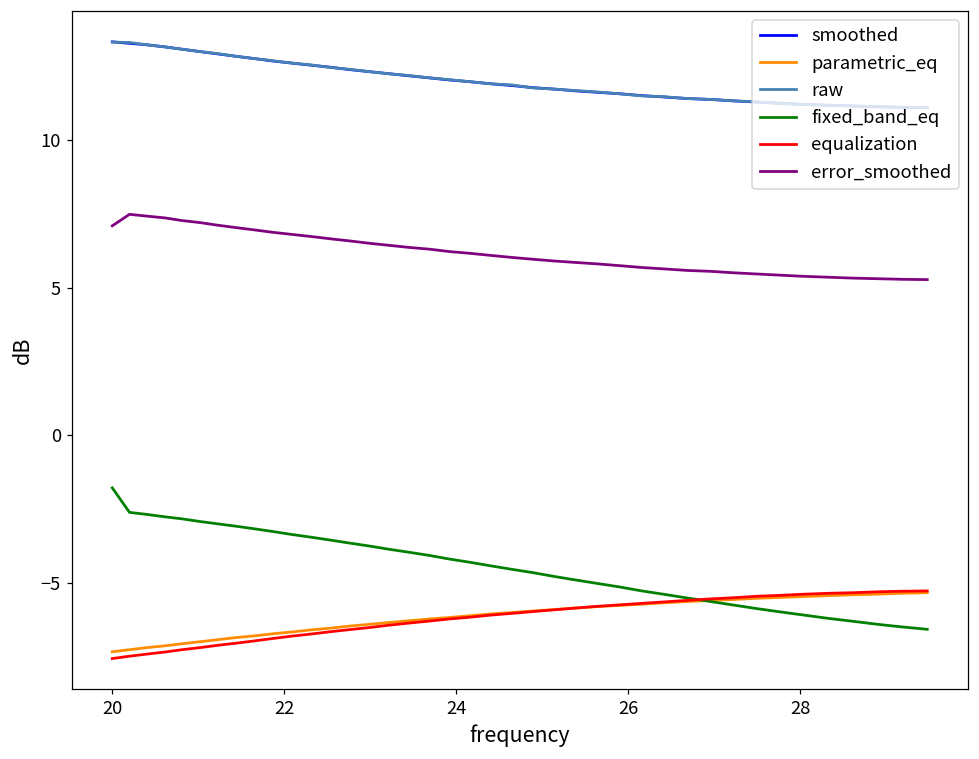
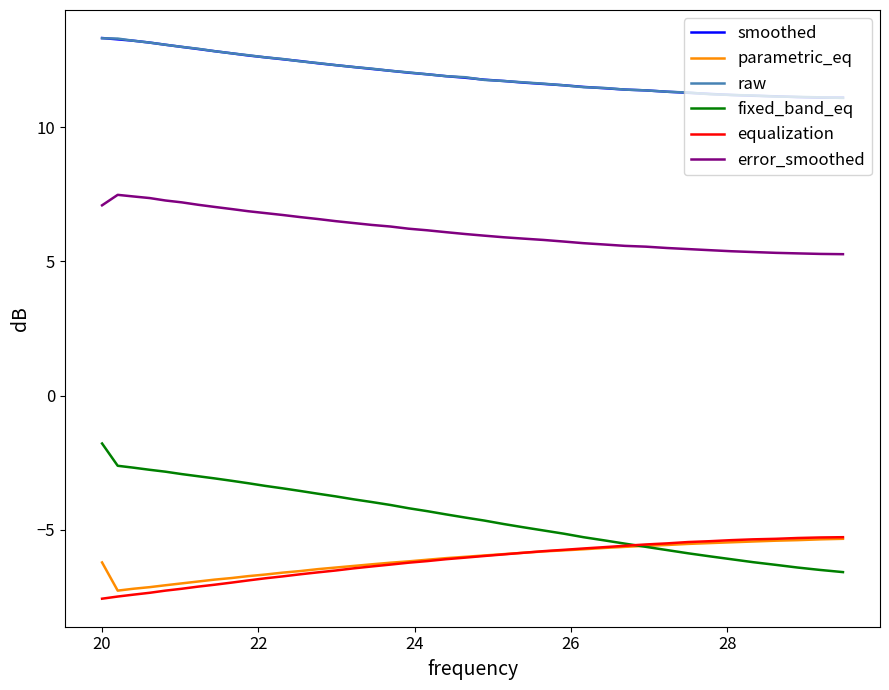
  {
    "parametric_eq": {
-     "20": -7.3
+     "20": -6.2
    },
    "fixed_band_eq": {
      "20": -1.8
    },
    "equalization": {
      "20": -7.6
    },
    "error_smoothed": {
      "20": 7.1
    }
  }
